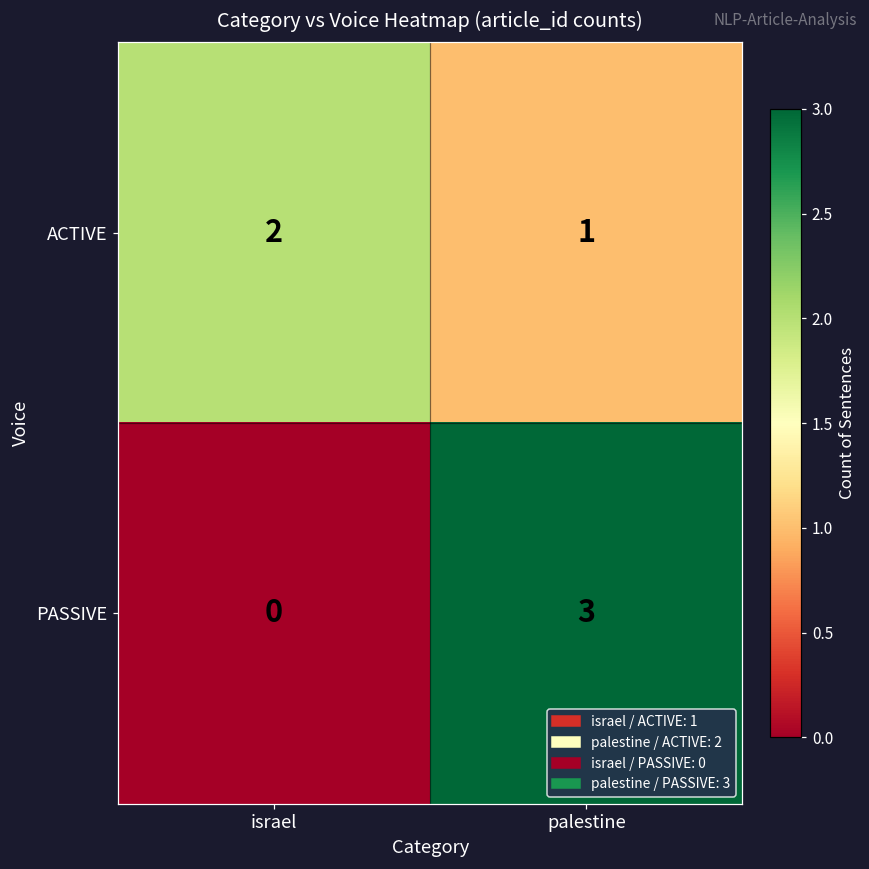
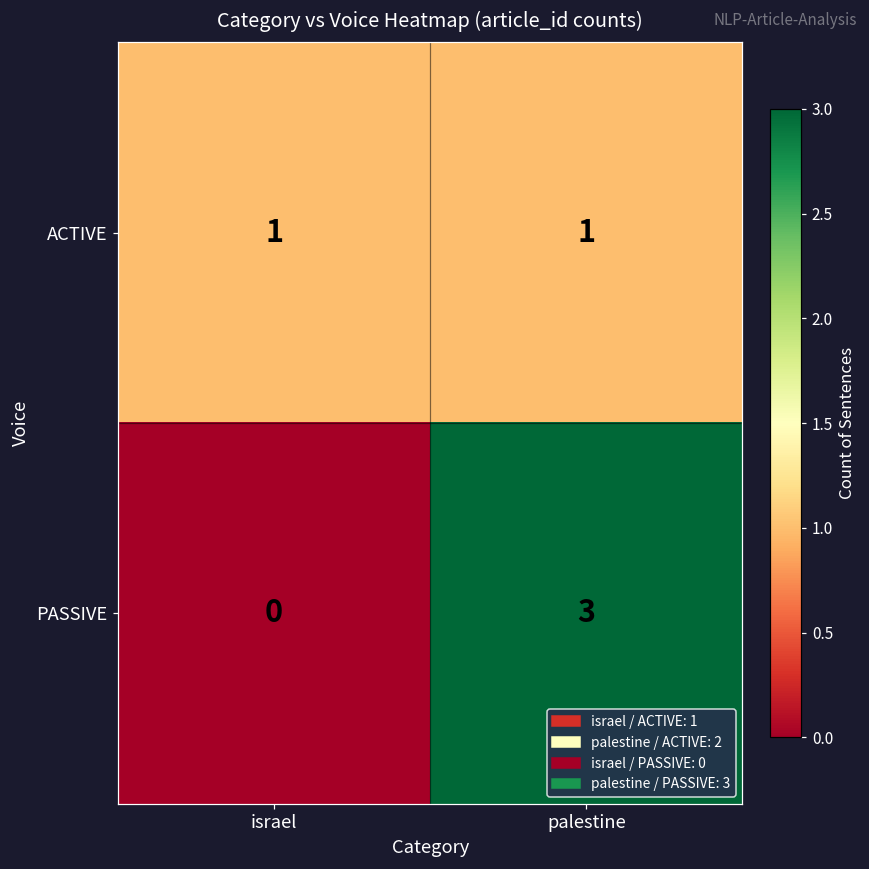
  {
    "ACTIVE": {
-     "israel": 2,
+     "israel": 1,
      "palestine": 1
    },
    "PASSIVE": {
      "israel": 0,
      "palestine": 3
    }
  }
